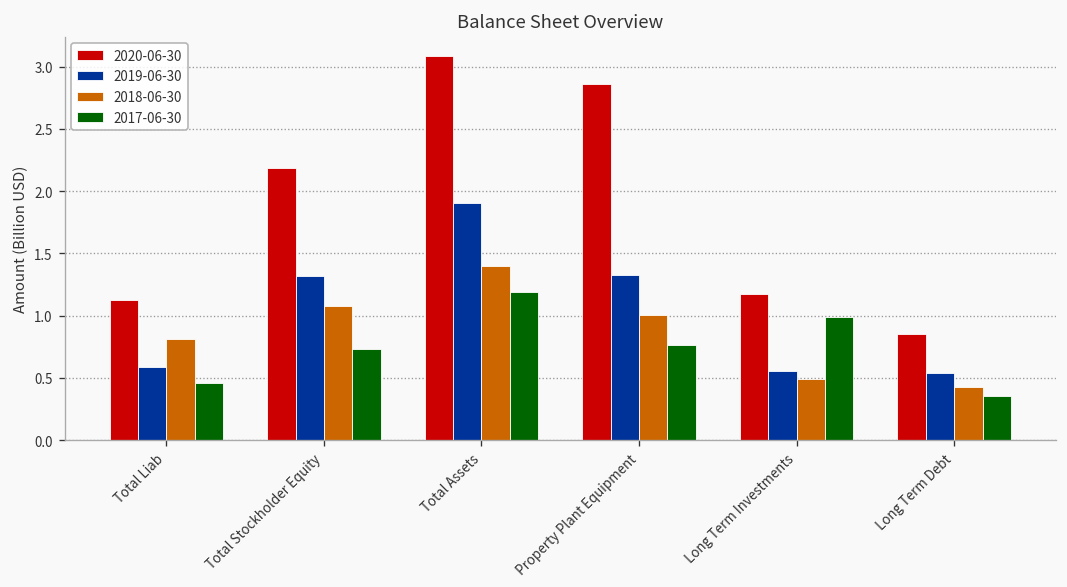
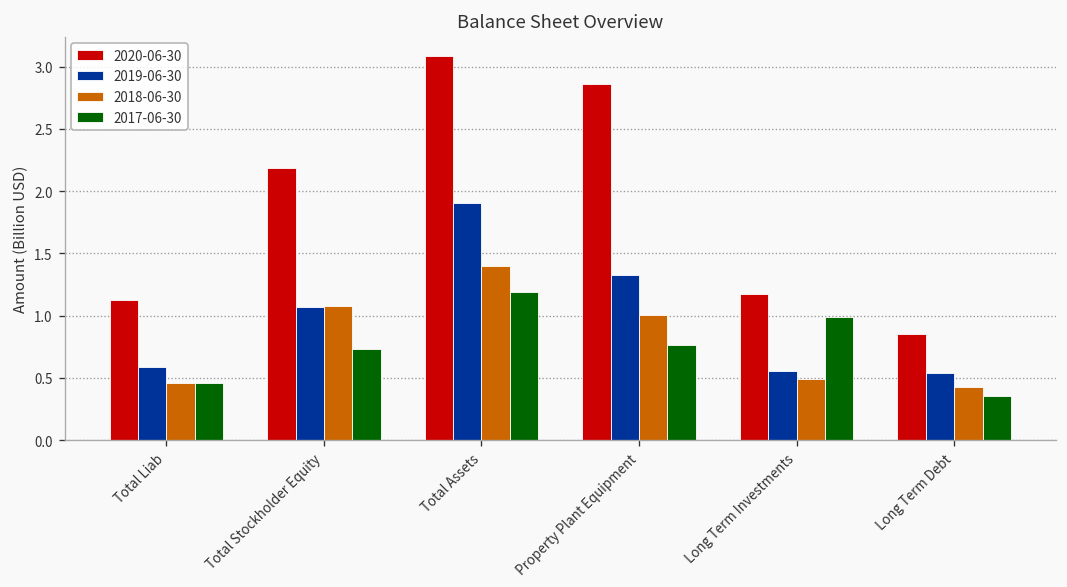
  {
    "2020-06-30": {
      "Total Liab": 1.13,
      "Total Stockholder Equity": 2.19,
      "Total Assets": 3.09,
      "Property Plant Equipment": 2.86,
      "Long Term Investments": 1.17,
      "Long Term Debt": 0.85
    },
    "2019-06-30": {
      "Total Liab": 0.58,
-     "Total Stockholder Equity": 1.32,
+     "Total Stockholder Equity": 1.07,
      "Total Assets": 1.91,
      "Property Plant Equipment": 1.33,
      "Long Term Investments": 0.56,
      "Long Term Debt": 0.54
    },
    "2018-06-30": {
-     "Total Liab": 0.81,
+     "Total Liab": 0.45,
      "Total Stockholder Equity": 1.08,
      "Total Assets": 1.40,
      "Property Plant Equipment": 1.00,
      "Long Term Investments": 0.49,
      "Long Term Debt": 0.43
    },
    "2017-06-30": {
      "Total Liab": 0.46,
      "Total Stockholder Equity": 0.73,
      "Total Assets": 1.19,
      "Property Plant Equipment": 0.76,
      "Long Term Investments": 0.99,
      "Long Term Debt": 0.36
    }
  }
